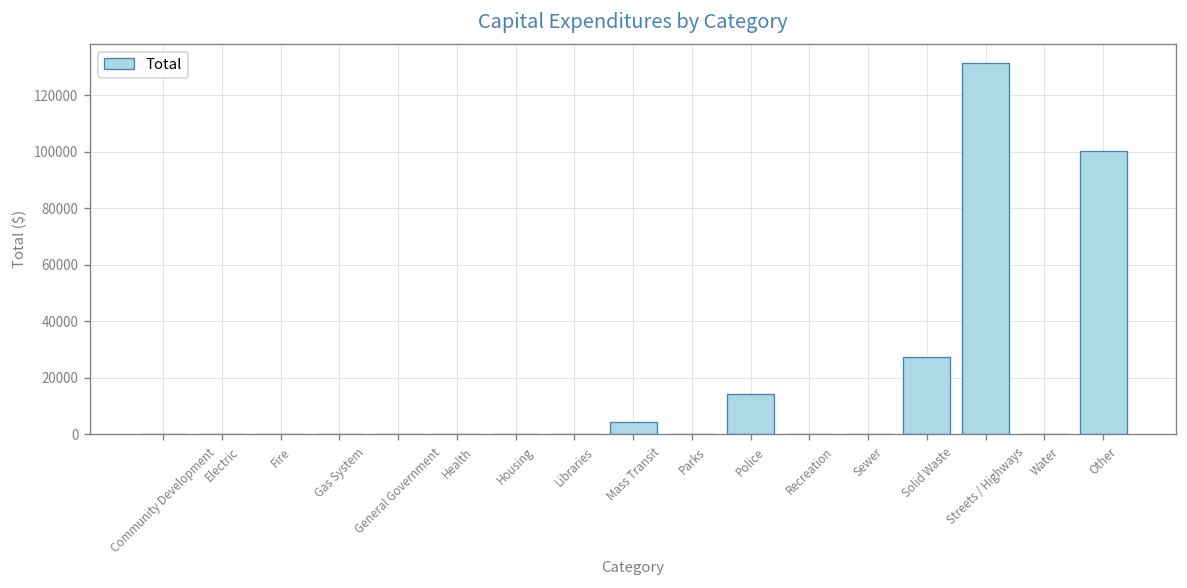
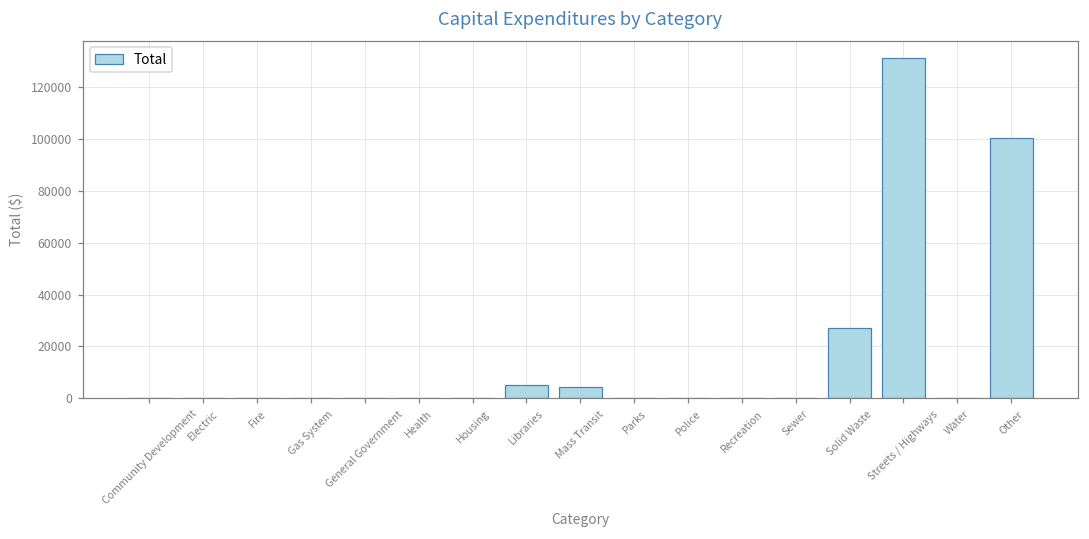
  {
    "Community Development": 0,
    "Electric": 0,
    "Fire": 0,
    "Gas System": 0,
    "General Government": 0,
    "Health": 0,
    "Housing": 0,
-   "Libraries": 0,
+   "Libraries": 5000,
    "Mass Transit": 4000,
    "Parks": 0,
-   "Police": 14000,
+   "Police": 0,
    "Recreation": 0,
    "Sewer": 0,
    "Solid Waste": 27000,
    "Streets / Highways": 131000,
    "Water": 0,
    "Other": 100000
  }
